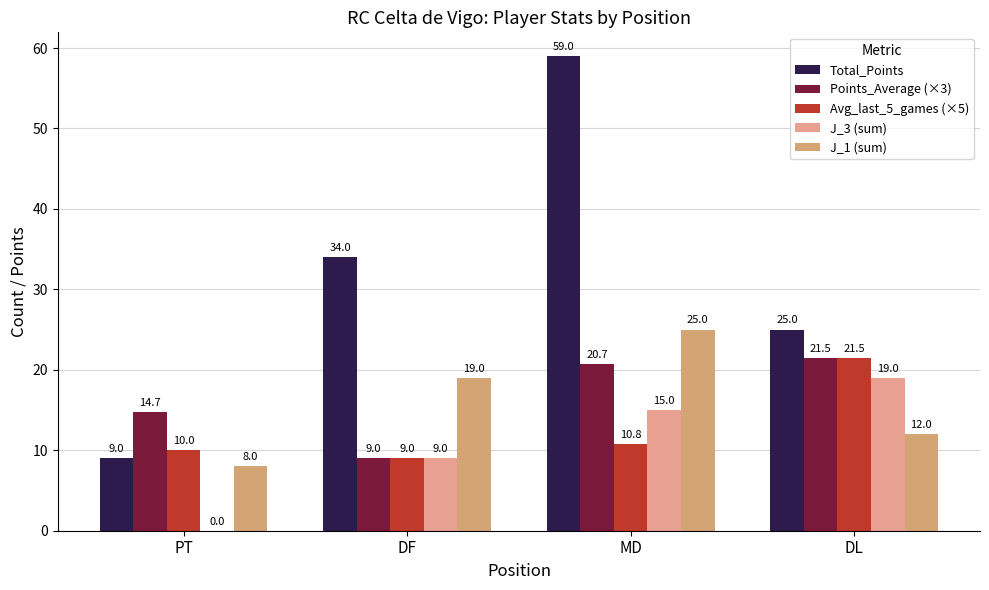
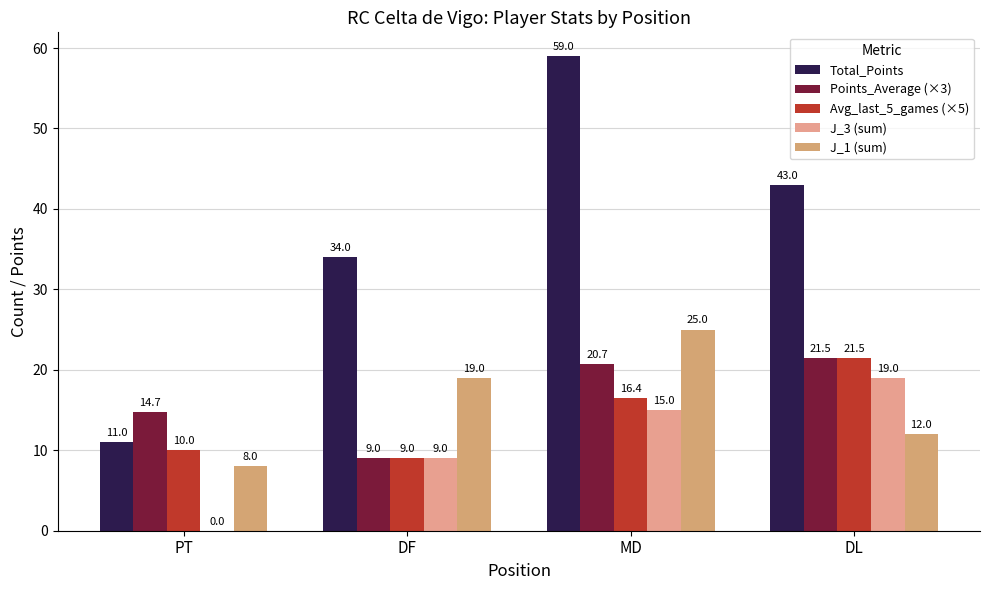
  {
    "Total_Points": {
-     "PT": 9.0,
+     "PT": 11.0,
      "DF": 34.0,
      "MD": 59.0,
-     "DL": 25.0
+     "DL": 43.0
    },
    "Points_Average (×3)": {
      "PT": 14.7,
      "DF": 9.0,
      "MD": 20.7,
      "DL": 21.5
    },
    "Avg_last_5_games (×5)": {
      "PT": 10.0,
      "DF": 9.0,
-     "MD": 10.8,
+     "MD": 16.4,
      "DL": 21.5
    }
  }
